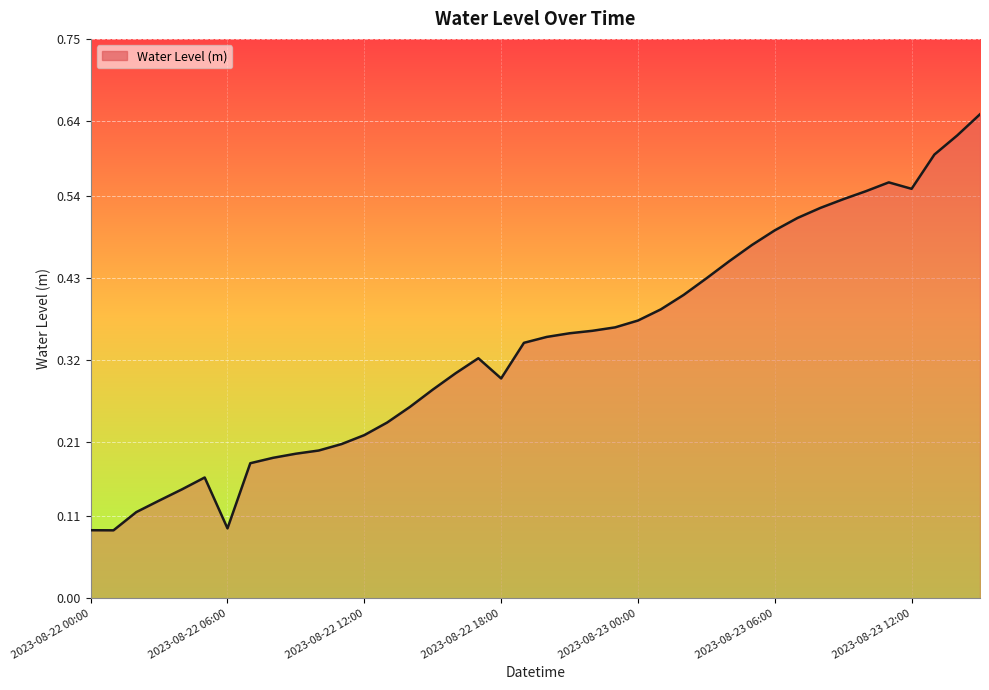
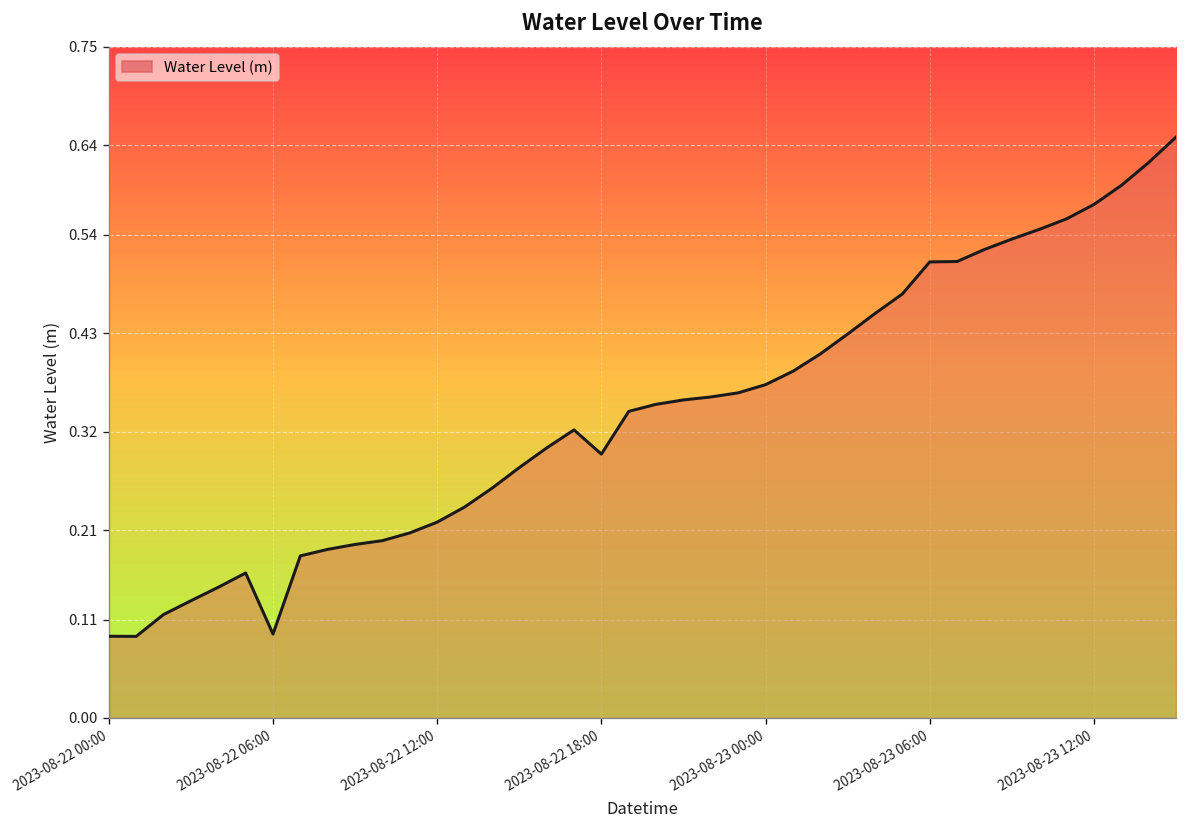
  {
    "2023-08-22 00:00": 0.09,
    "2023-08-22 06:00": 0.09,
    "2023-08-22 12:00": 0.22,
    "2023-08-22 18:00": 0.29,
    "2023-08-23 00:00": 0.37,
-   "2023-08-23 06:00": 0.49,
-   "2023-08-23 12:00": 0.55
+   "2023-08-23 06:00": 0.51,
+   "2023-08-23 12:00": 0.57
  }
